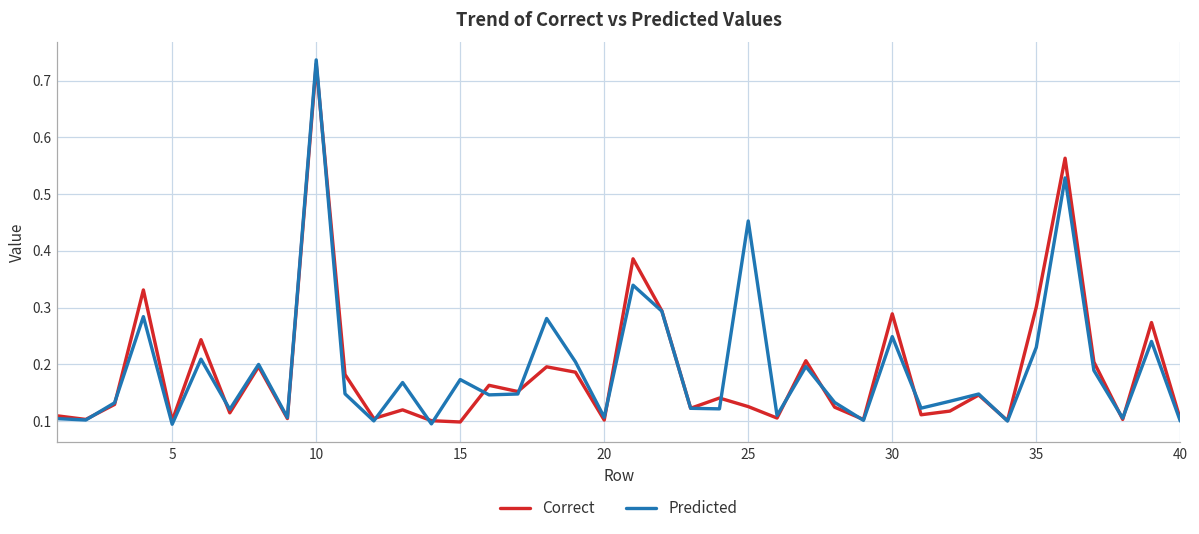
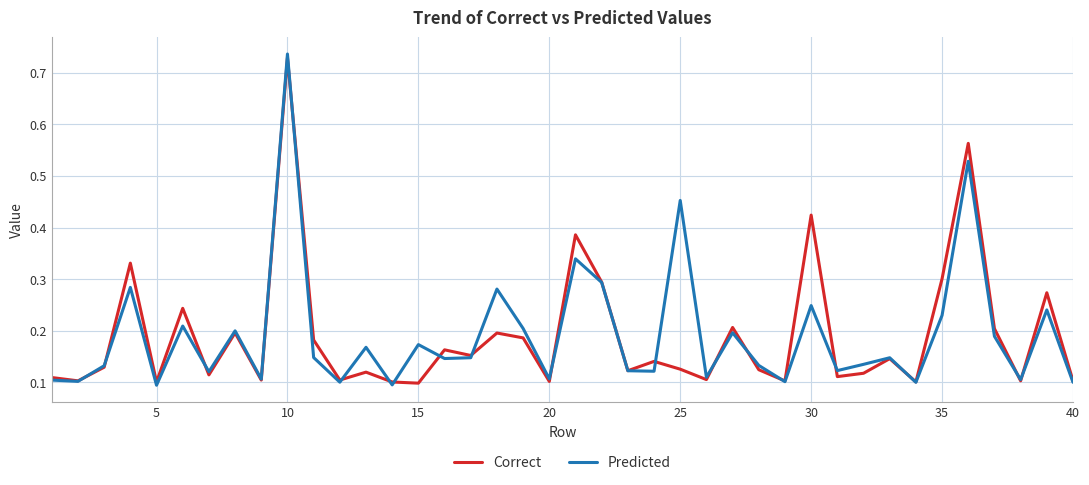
  {
    "Correct": {
      "5": 0.10,
      "10": 0.73,
      "15": 0.10,
      "25": 0.13,
-     "30": 0.29,
+     "30": 0.42,
      "35": 0.30
    },
    "Predicted": {
      "5": 0.09,
      "10": 0.74,
      "15": 0.17,
      "25": 0.45,
      "30": 0.25,
      "35": 0.23
    }
  }
